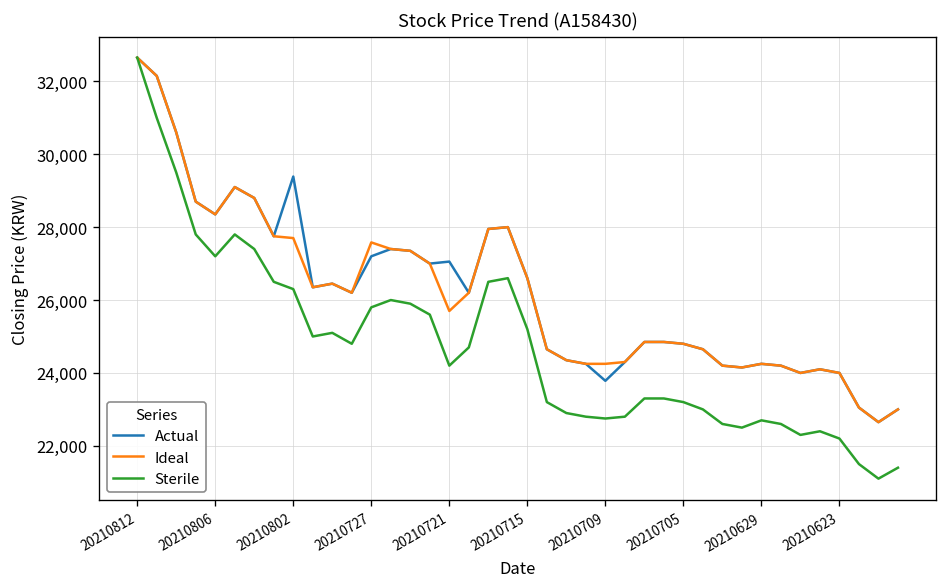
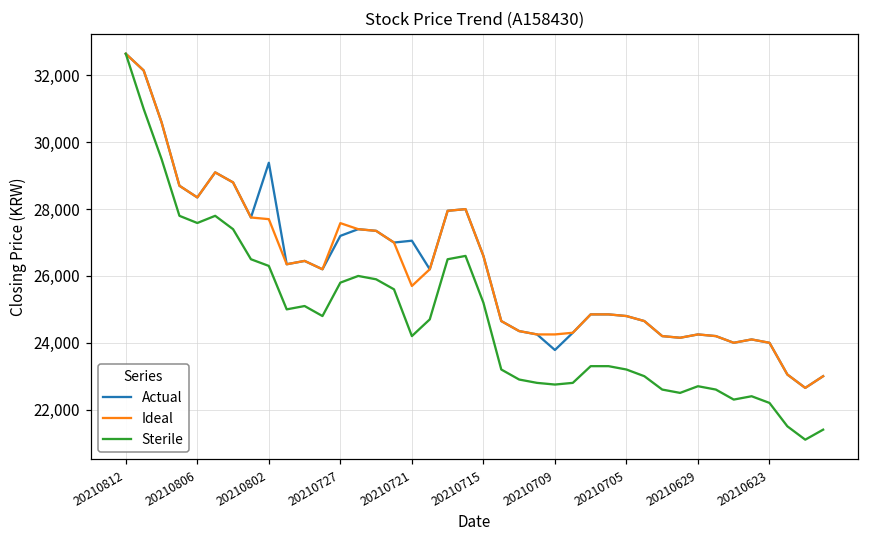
  {
    "Actual": {
      "20210802": "29,400",
      "20210727": "27,200",
      "20210721": "27,100",
      "20210709": "23,800"
    },
    "Ideal": {
      "20210802": "27,700",
      "20210727": "27,600",
      "20210721": "25,700",
      "20210709": "24,300"
    },
    "Sterile": {
-     "20210806": "27,200",
+     "20210806": "27,600",
      "20210802": "26,300",
      "20210727": "25,800",
      "20210721": "24,200",
      "20210715": "25,200",
      "20210709": "22,800",
      "20210705": "23,200",
      "20210629": "22,700",
      "20210623": "22,200"
    }
  }
